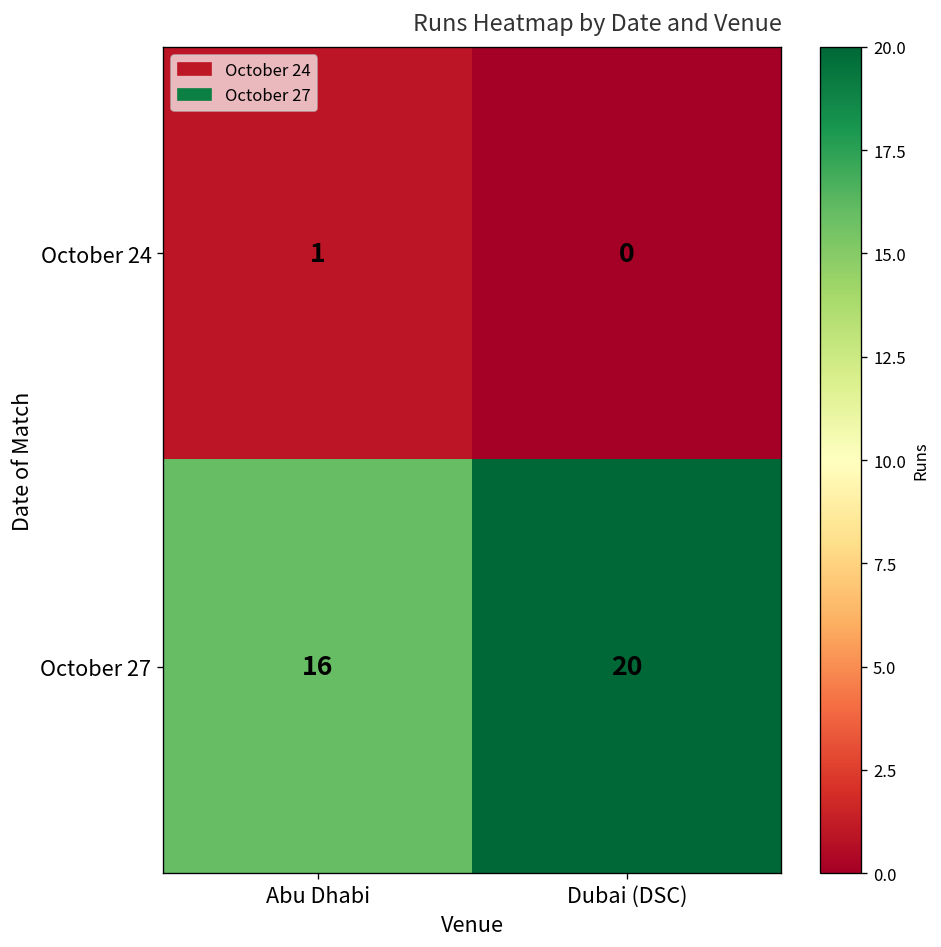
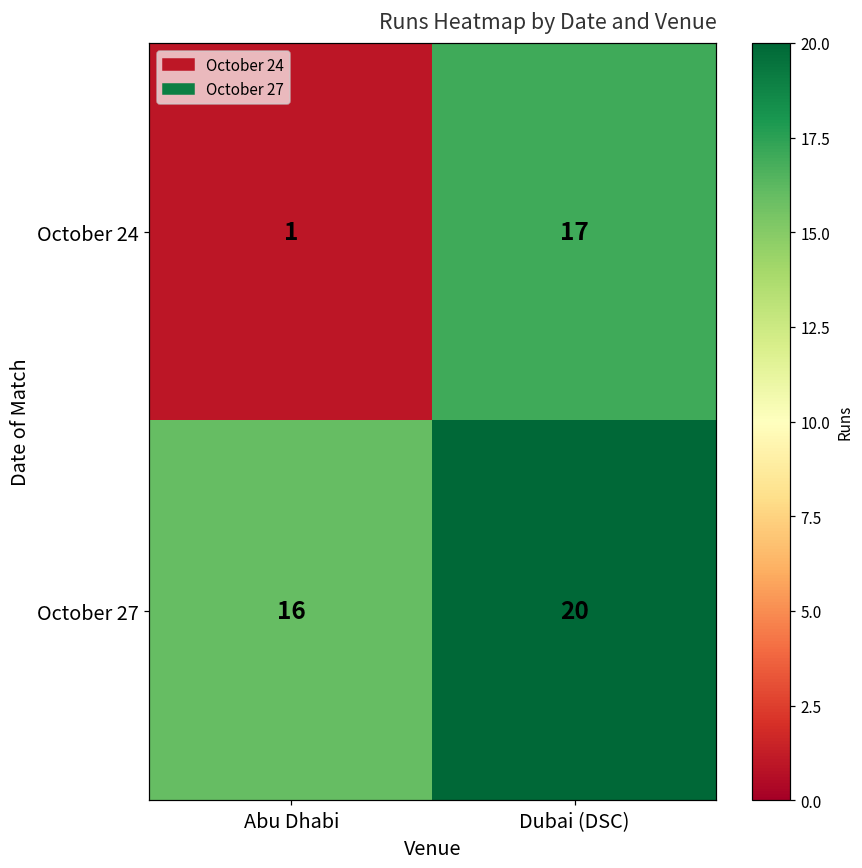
  {
    "October 24": {
      "Abu Dhabi": 1,
-     "Dubai (DSC)": 0
+     "Dubai (DSC)": 17
    },
    "October 27": {
      "Abu Dhabi": 16,
      "Dubai (DSC)": 20
    }
  }
